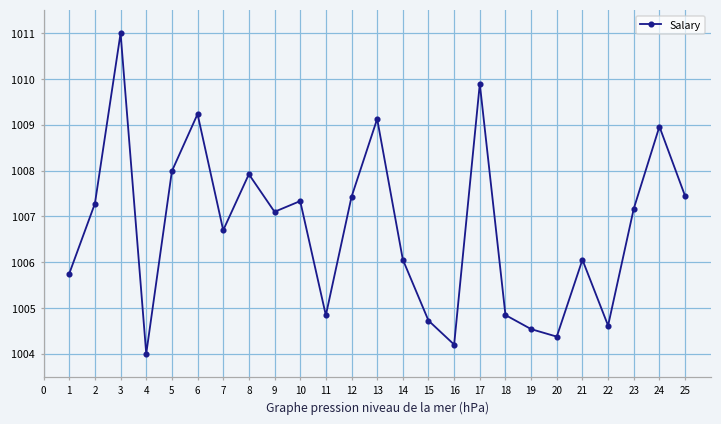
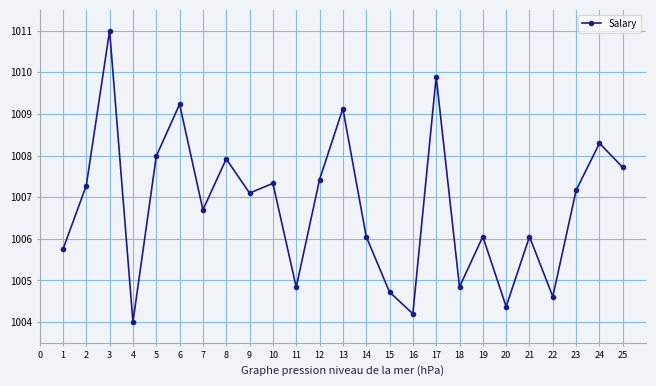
  {
    "1": 1005.7,
    "2": 1007.3,
    "3": 1011.0,
    "4": 1004.0,
    "5": 1008.0,
    "6": 1009.2,
    "7": 1006.7,
    "8": 1007.9,
    "9": 1007.1,
    "10": 1007.3,
    "11": 1004.8,
    "12": 1007.4,
    "13": 1009.1,
    "14": 1006.1,
    "15": 1004.7,
    "16": 1004.2,
    "17": 1009.9,
    "18": 1004.8,
-   "19": 1004.5,
+   "19": 1006.1,
    "20": 1004.4,
    "21": 1006.1,
    "22": 1004.6,
    "23": 1007.2,
-   "24": 1009.0,
-   "25": 1007.4
+   "24": 1008.3,
+   "25": 1007.7
  }
